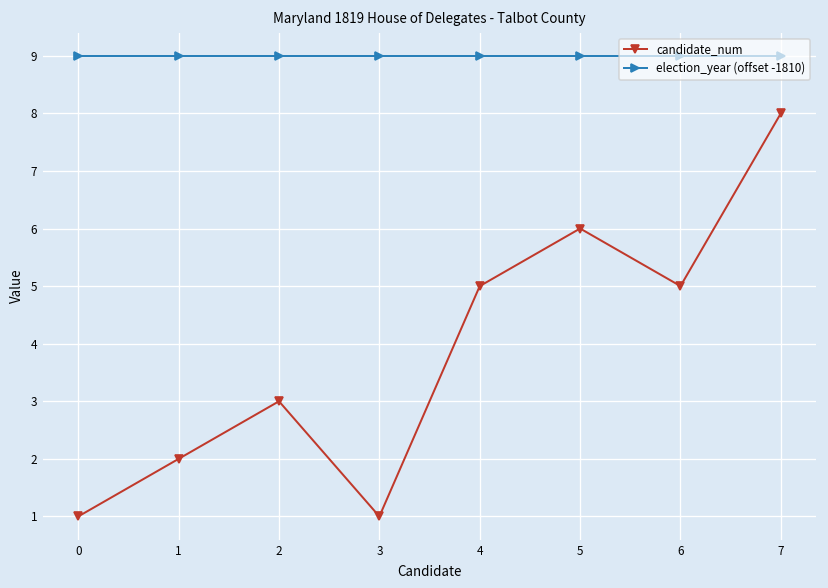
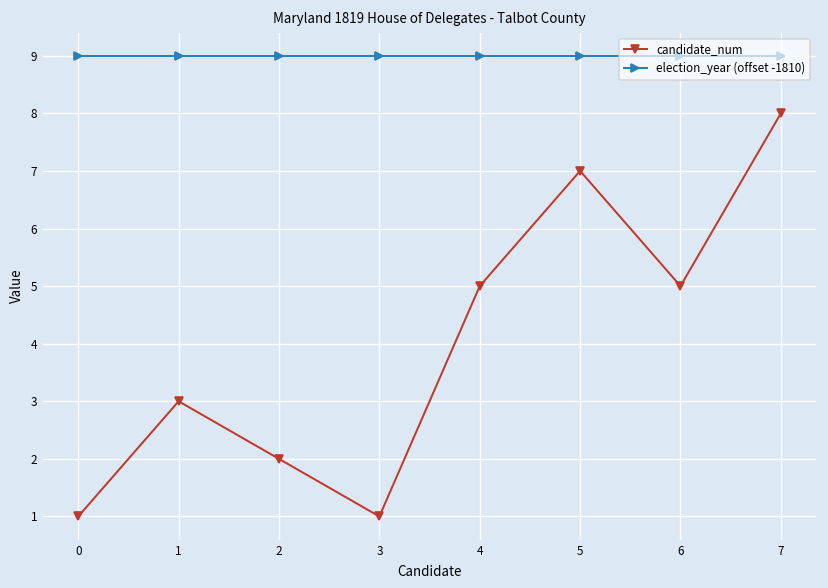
  {
    "candidate_num": {
      "0": 1,
-     "1": 2,
-     "2": 3,
+     "1": 3,
+     "2": 2,
      "3": 1,
      "4": 5,
-     "5": 6,
+     "5": 7,
      "6": 5,
      "7": 8
    },
    "election_year (offset -1810)": {
      "0": 9,
      "1": 9,
      "2": 9,
      "3": 9,
      "4": 9,
      "5": 9
    }
  }
